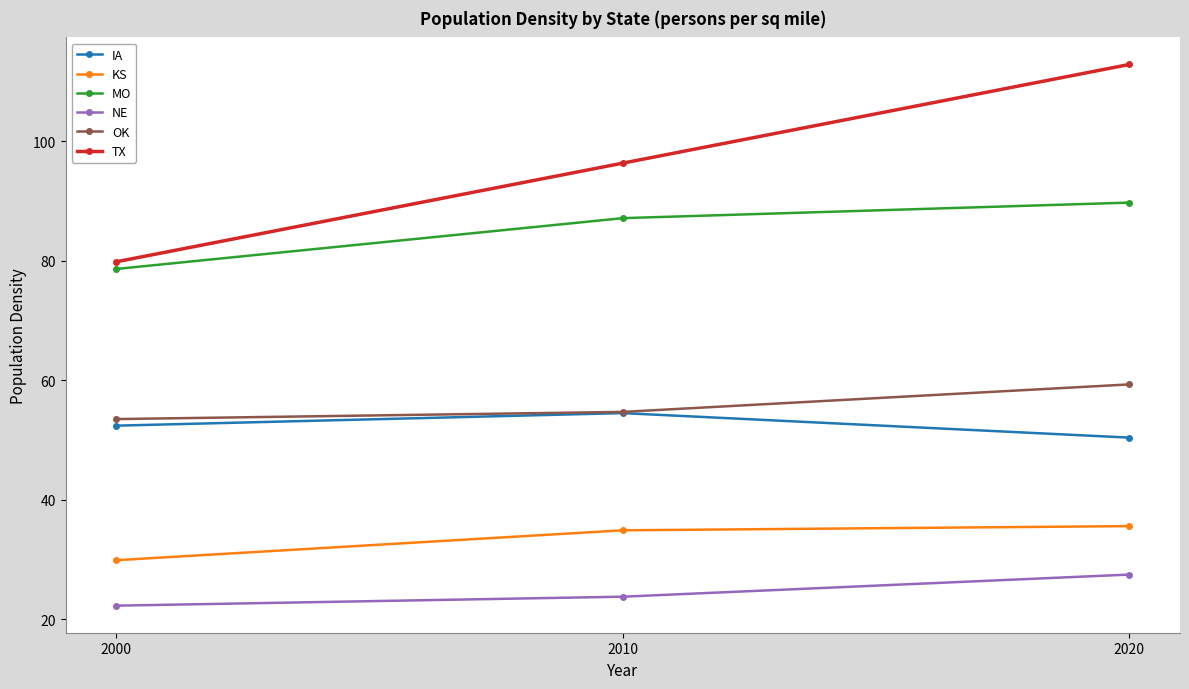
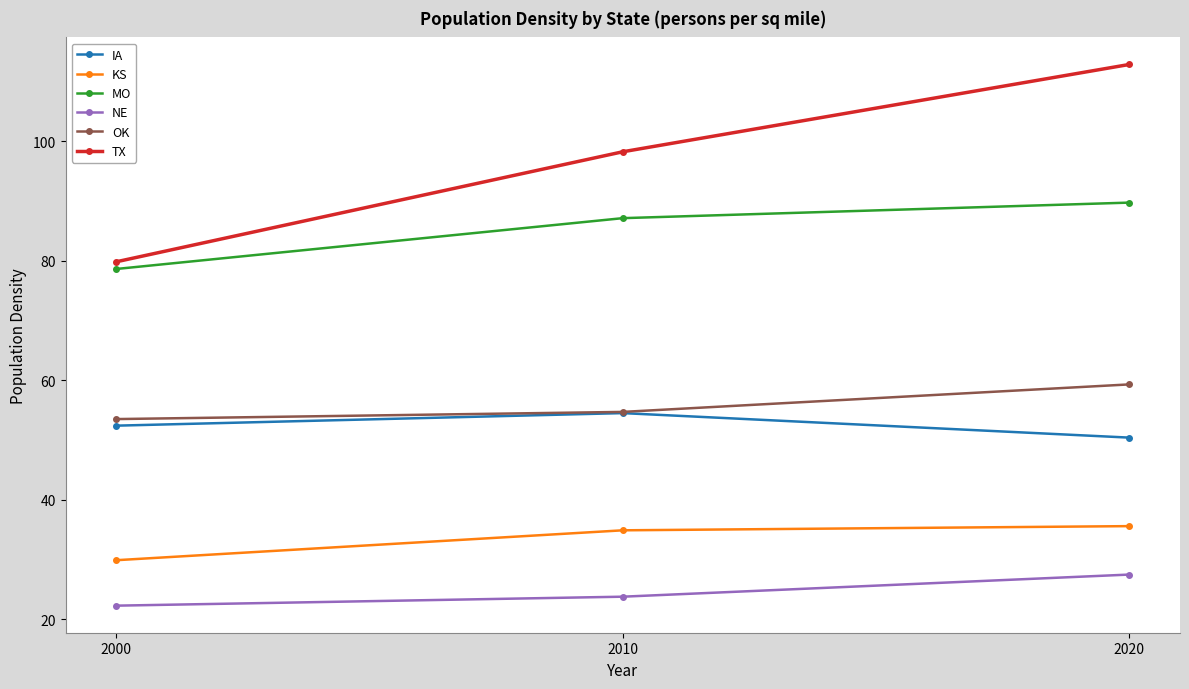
  {
    "IA": {
      "2000": 52,
      "2020": 50
    },
    "KS": {
      "2000": 30,
      "2010": 35,
      "2020": 36
    },
    "MO": {
      "2000": 79,
      "2010": 87,
      "2020": 90
    },
    "NE": {
      "2000": 22,
      "2010": 24,
      "2020": 28
    },
    "OK": {
      "2000": 54,
      "2020": 59
    },
    "TX": {
      "2000": 80,
-     "2010": 96,
+     "2010": 98,
      "2020": 113
    }
  }
